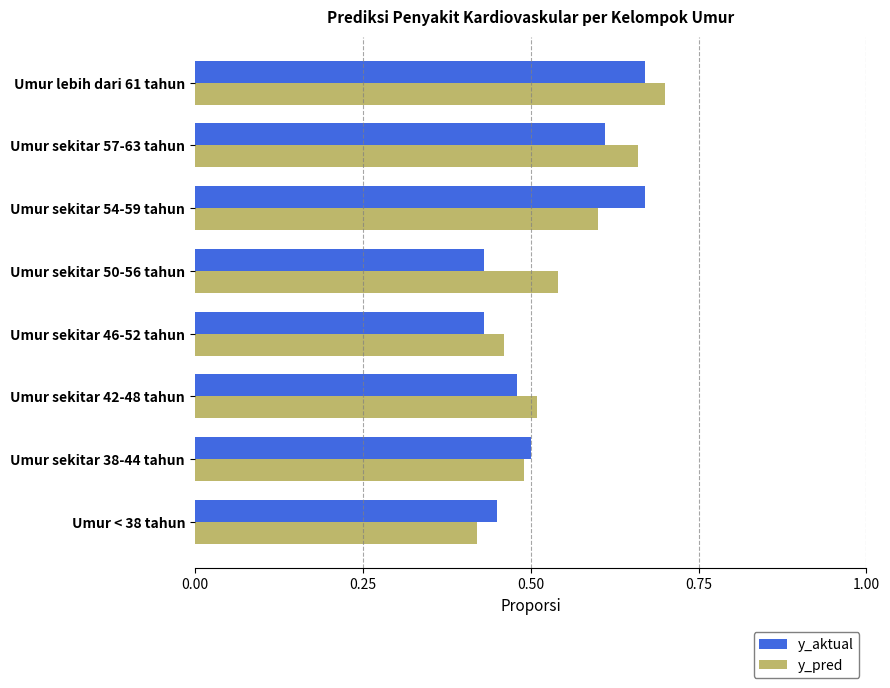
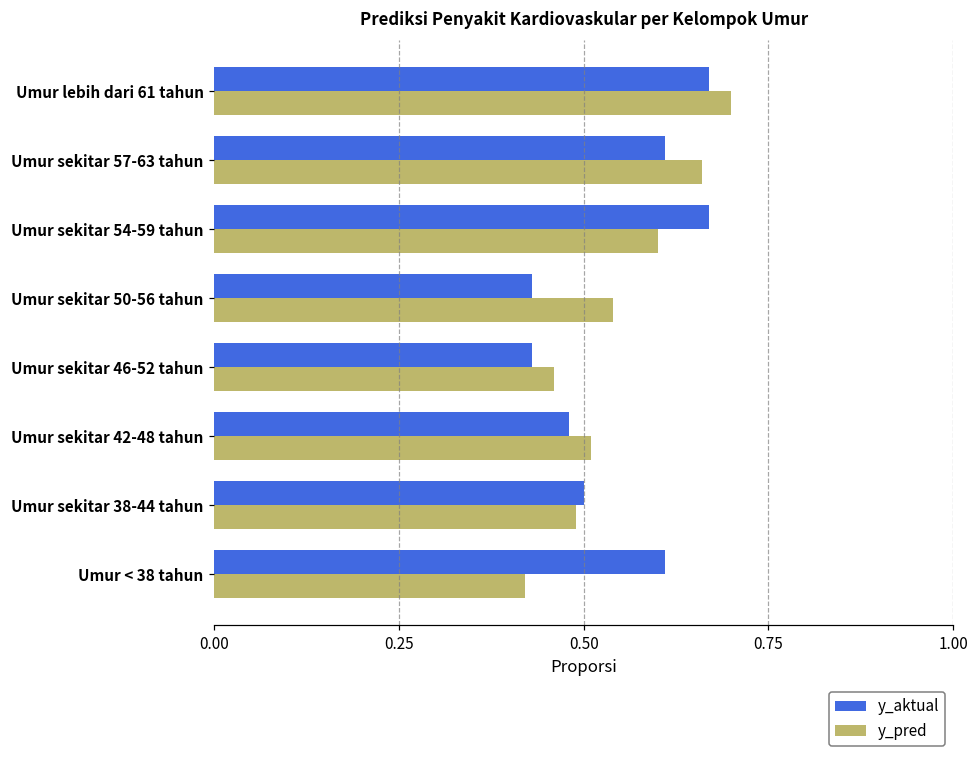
  {
    "y_aktual": {
      "Umur lebih dari 61 tahun": 0.67,
      "Umur sekitar 57-63 tahun": 0.61,
      "Umur sekitar 54-59 tahun": 0.67,
      "Umur sekitar 50-56 tahun": 0.43,
      "Umur sekitar 46-52 tahun": 0.43,
      "Umur sekitar 42-48 tahun": 0.48,
      "Umur sekitar 38-44 tahun": 0.50,
-     "Umur < 38 tahun": 0.45
+     "Umur < 38 tahun": 0.61
    },
    "y_pred": {
      "Umur lebih dari 61 tahun": 0.70,
      "Umur sekitar 57-63 tahun": 0.66,
      "Umur sekitar 54-59 tahun": 0.60,
      "Umur sekitar 50-56 tahun": 0.54,
      "Umur sekitar 46-52 tahun": 0.46,
      "Umur sekitar 42-48 tahun": 0.51,
      "Umur sekitar 38-44 tahun": 0.49,
      "Umur < 38 tahun": 0.42
    }
  }
